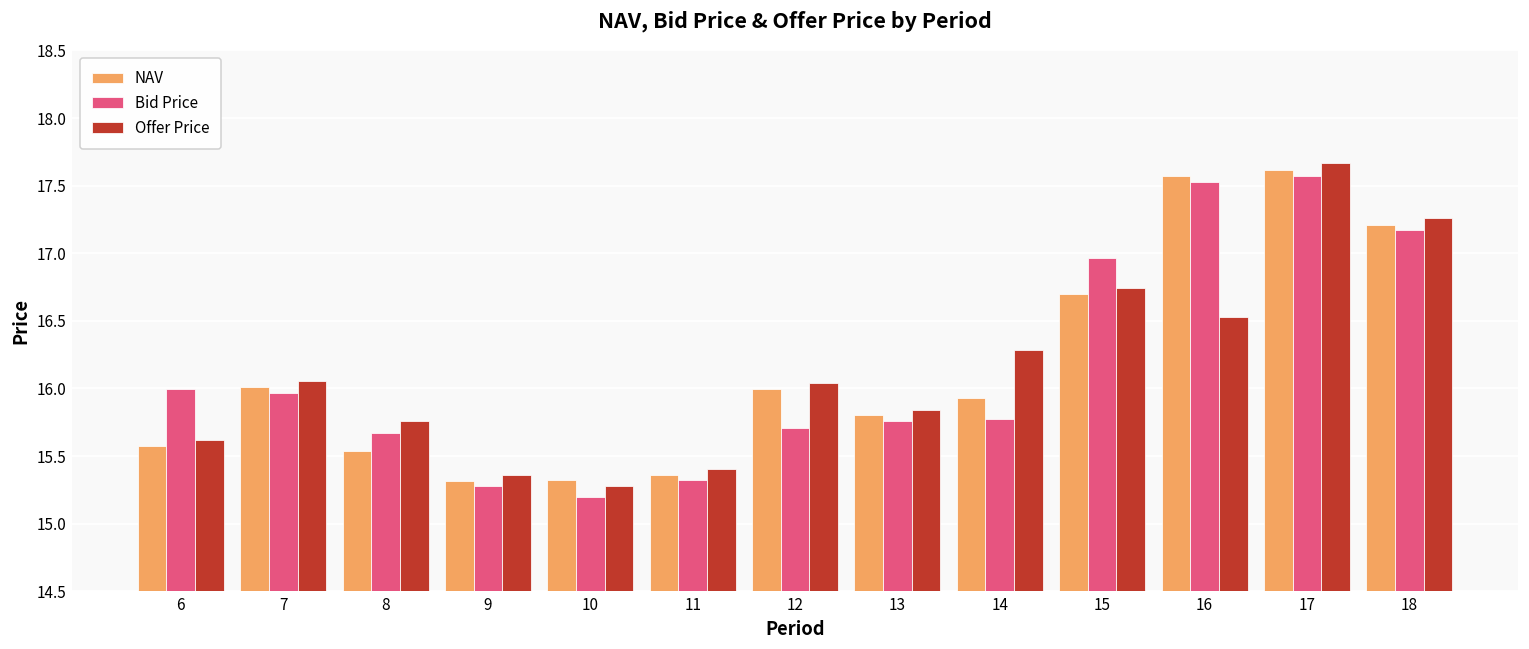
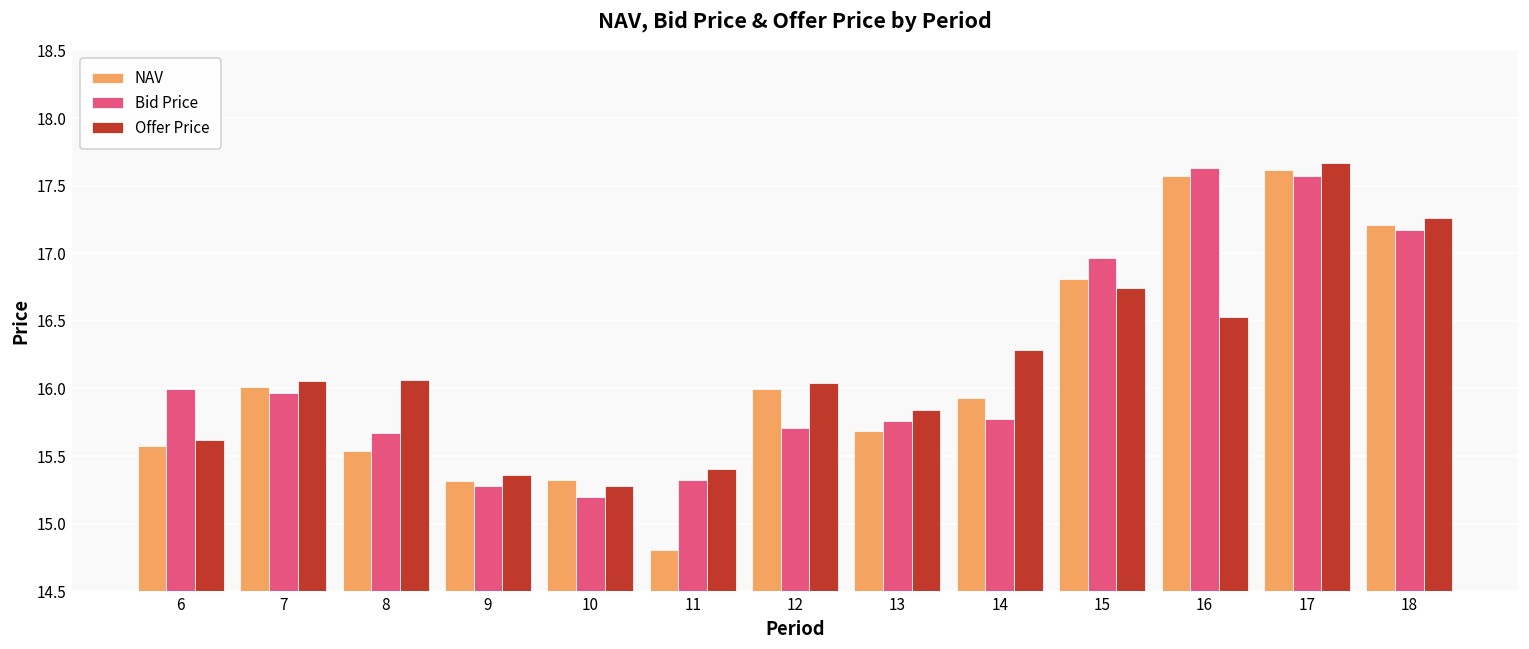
  {
    "NAV": {
      "6": 15.58,
      "7": 16.01,
      "8": 15.54,
      "9": 15.32,
      "10": 15.33,
-     "11": 15.36,
+     "11": 14.81,
      "12": 16.00,
-     "13": 15.80,
+     "13": 15.69,
      "14": 15.93,
-     "15": 16.70,
+     "15": 16.81,
      "16": 17.57,
      "17": 17.62,
      "18": 17.21
    },
    "Bid Price": {
      "6": 16.00,
      "7": 15.97,
      "8": 15.67,
      "9": 15.28,
      "10": 15.20,
      "11": 15.32,
      "12": 15.71,
      "13": 15.76,
      "14": 15.77,
      "15": 16.97,
-     "16": 17.53,
+     "16": 17.63,
      "17": 17.57,
      "18": 17.17
    },
    "Offer Price": {
      "6": 15.62,
      "7": 16.05,
-     "8": 15.76,
+     "8": 16.06,
      "9": 15.36,
      "10": 15.28,
      "11": 15.40,
      "12": 16.04,
      "13": 15.84,
      "14": 16.28,
      "15": 16.74,
      "16": 16.53,
      "17": 17.66,
      "18": 17.26
    }
  }
